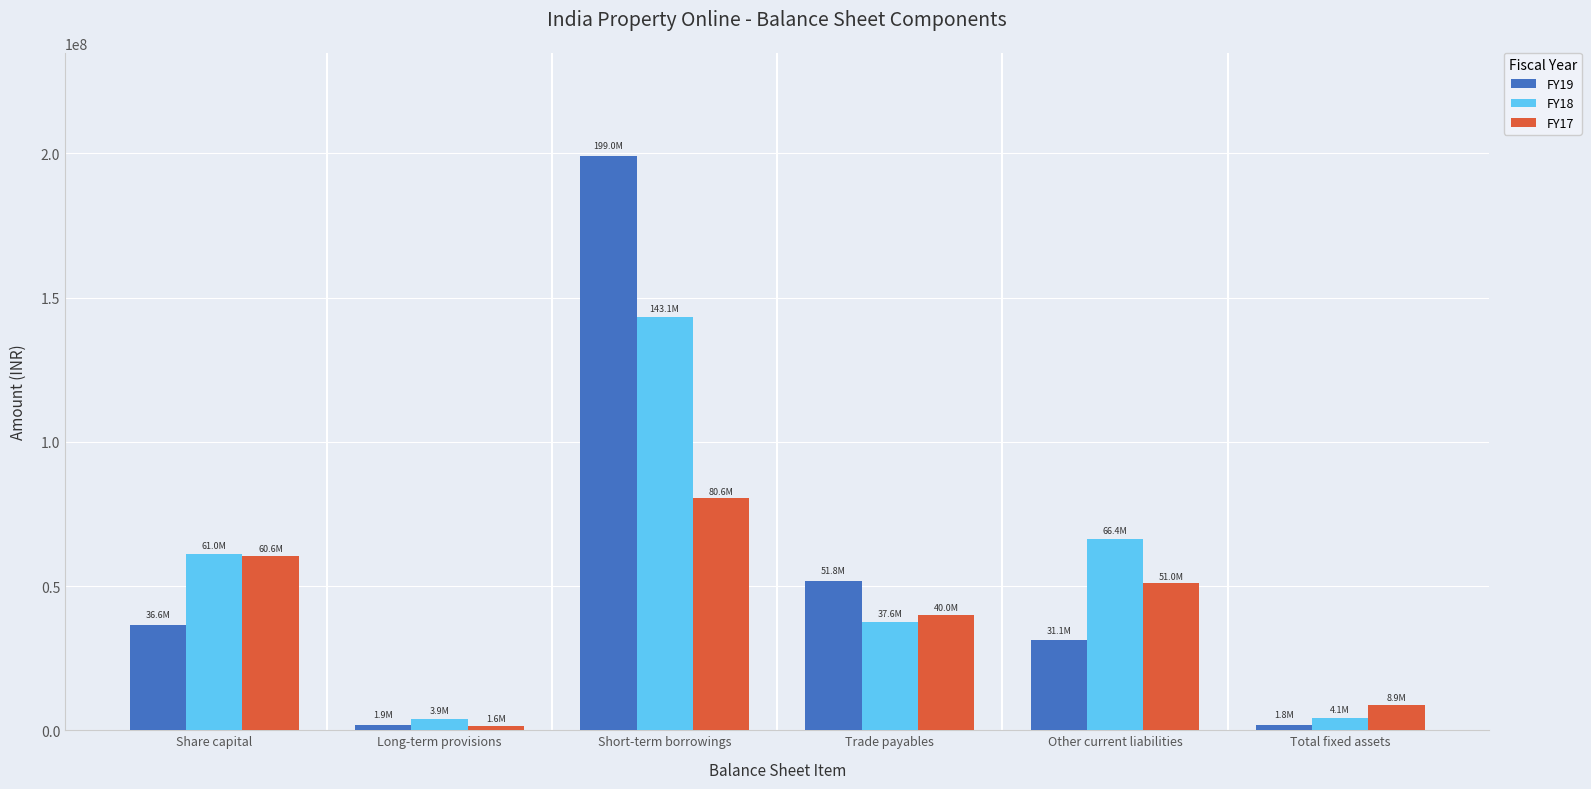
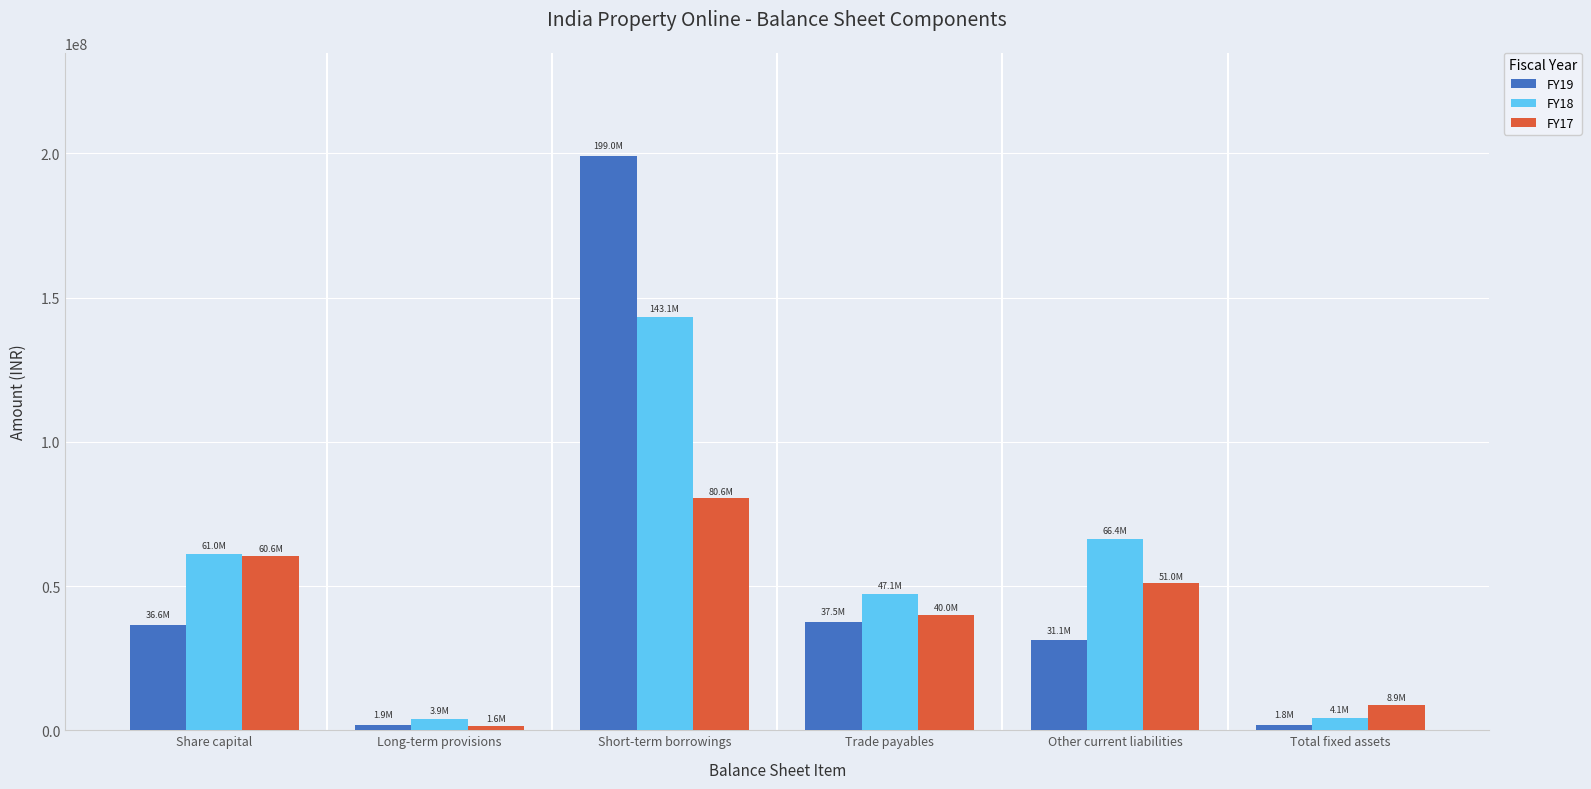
  {
    "FY19": {
      "Share capital": "36.6M",
      "Long-term provisions": "1.9M",
      "Short-term borrowings": "199.0M",
-     "Trade payables": "51.8M",
+     "Trade payables": "37.5M",
      "Other current liabilities": "31.1M",
      "Total fixed assets": "1.8M"
    },
    "FY18": {
      "Share capital": "61.0M",
      "Long-term provisions": "3.9M",
      "Short-term borrowings": "143.1M",
-     "Trade payables": "37.6M",
+     "Trade payables": "47.1M",
      "Other current liabilities": "66.4M",
      "Total fixed assets": "4.1M"
    },
    "FY17": {
      "Share capital": "60.6M",
      "Long-term provisions": "1.6M",
      "Short-term borrowings": "80.6M",
      "Trade payables": "40.0M",
      "Other current liabilities": "51.0M",
      "Total fixed assets": "8.9M"
    }
  }
